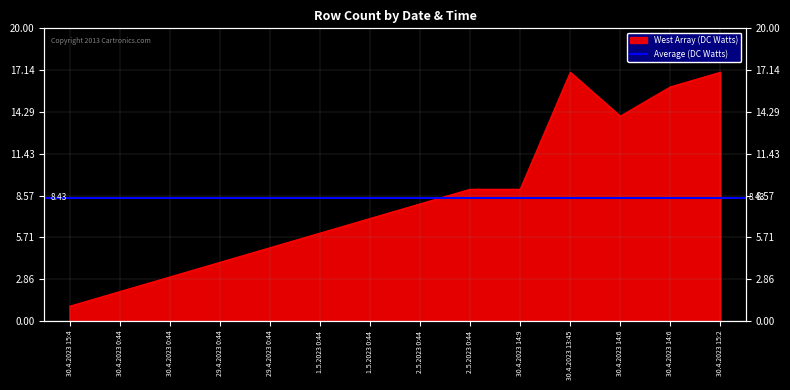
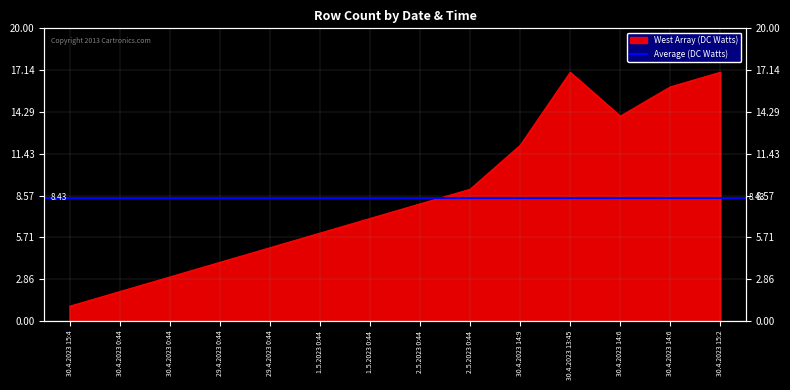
  {
    "30.4.2023 15:4": 1,
-   "30.4.2023 14:9": 9,
+   "30.4.2023 14:9": 12,
    "30.4.2023 13:45": 17,
    "30.4.2023 15:2": 17
  }
